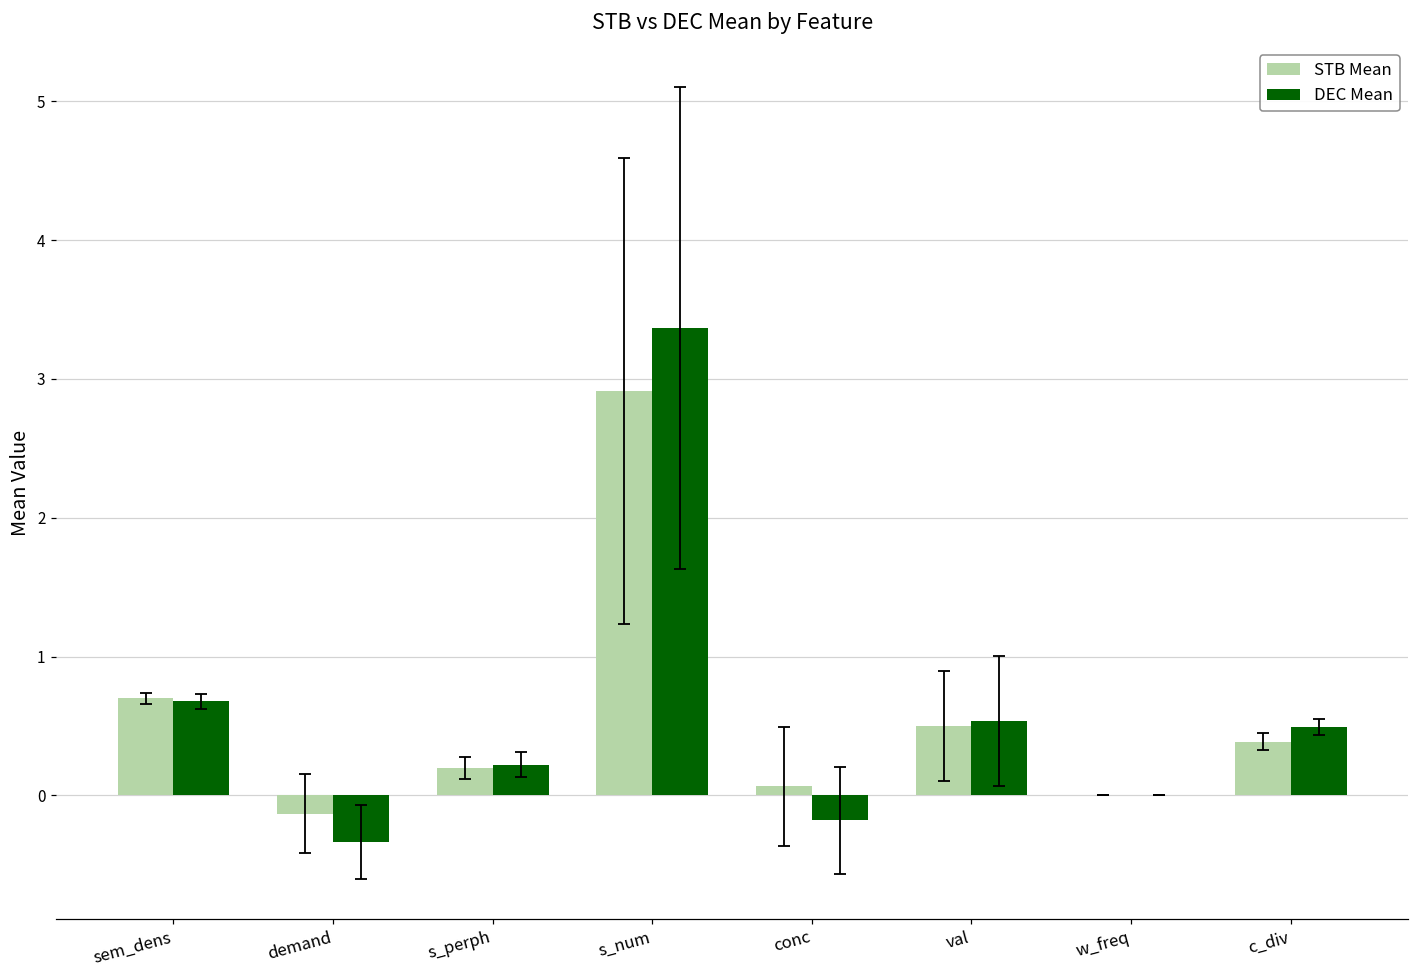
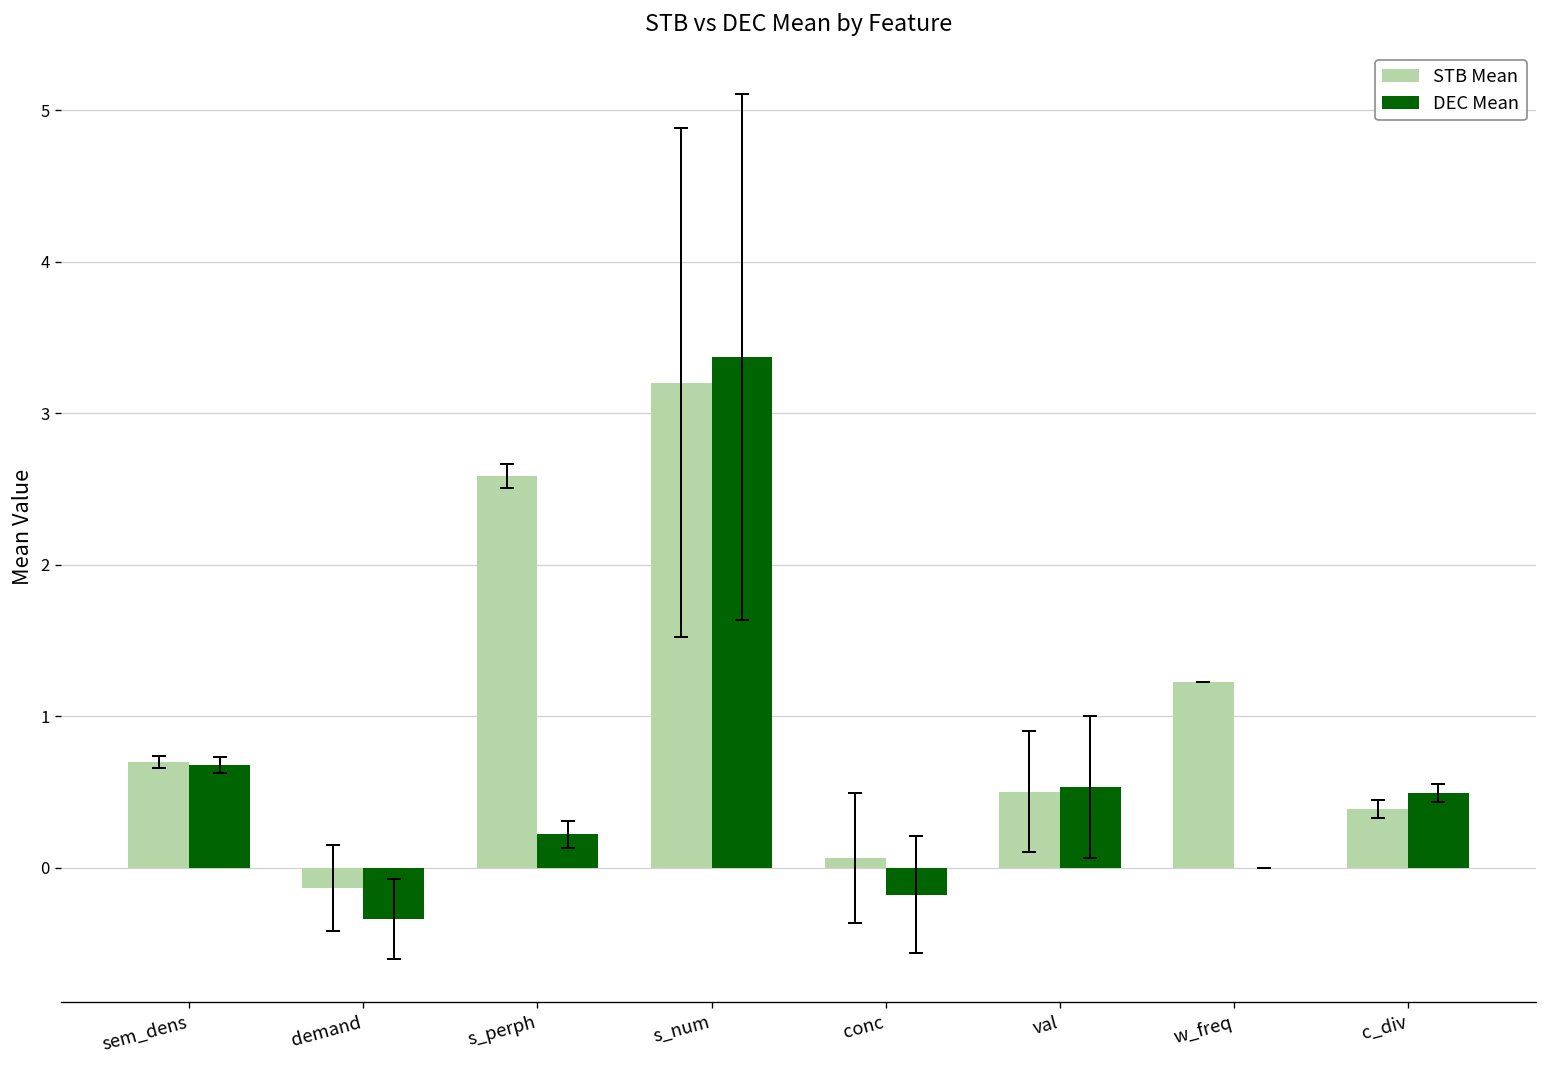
  {
    "STB Mean": {
      "sem_dens": 0.70,
      "demand": -0.13,
-     "s_perph": 0.20,
-     "s_num": 2.91,
+     "s_perph": 2.59,
+     "s_num": 3.20,
      "conc": 0.07,
      "val": 0.50,
-     "w_freq": 0.00,
+     "w_freq": 1.23,
      "c_div": 0.39
    },
    "DEC Mean": {
      "sem_dens": 0.68,
      "demand": -0.34,
      "s_perph": 0.22,
      "s_num": 3.37,
      "conc": -0.18,
      "val": 0.53,
      "c_div": 0.49
    }
  }
